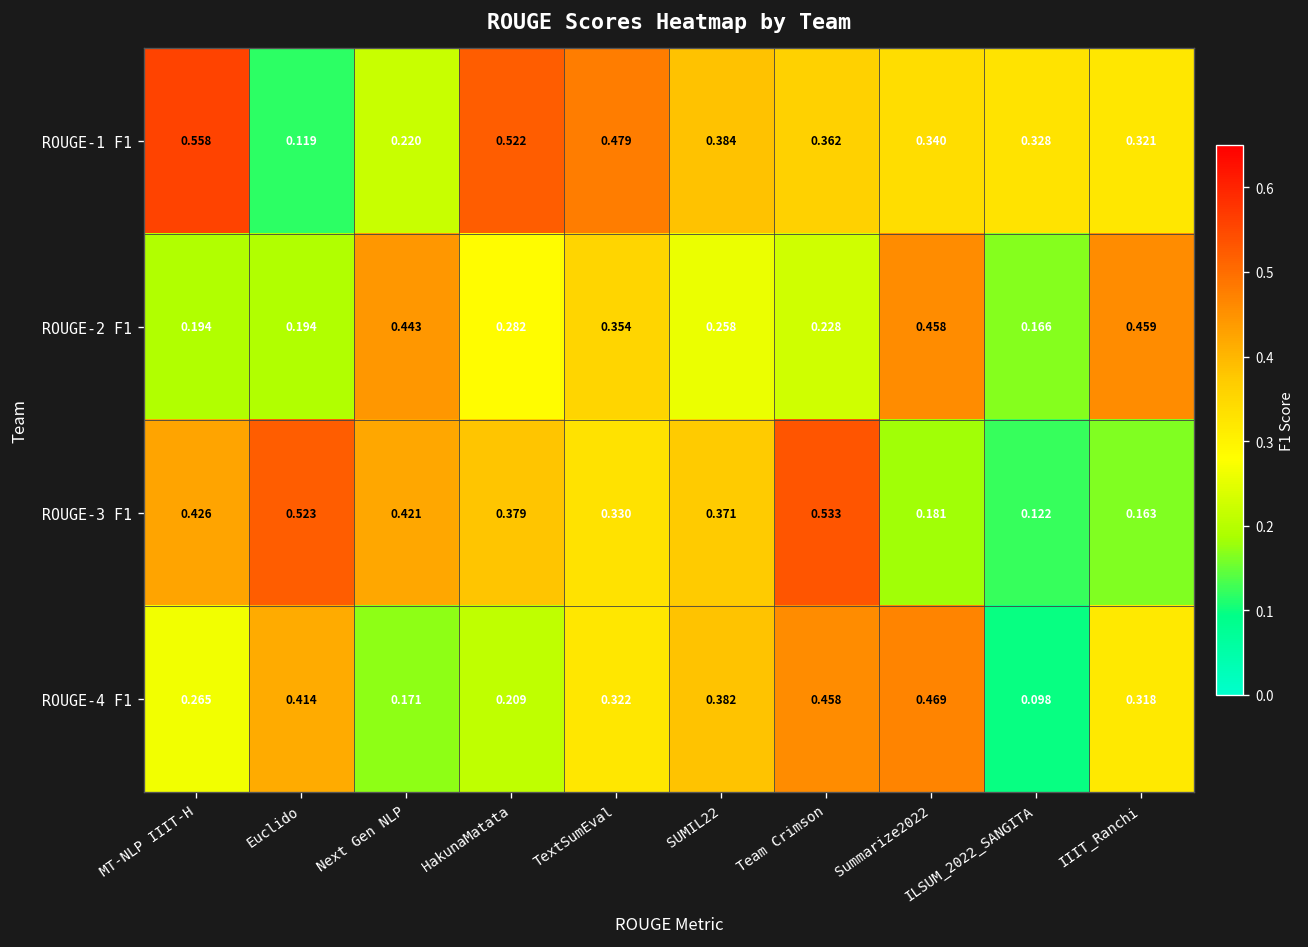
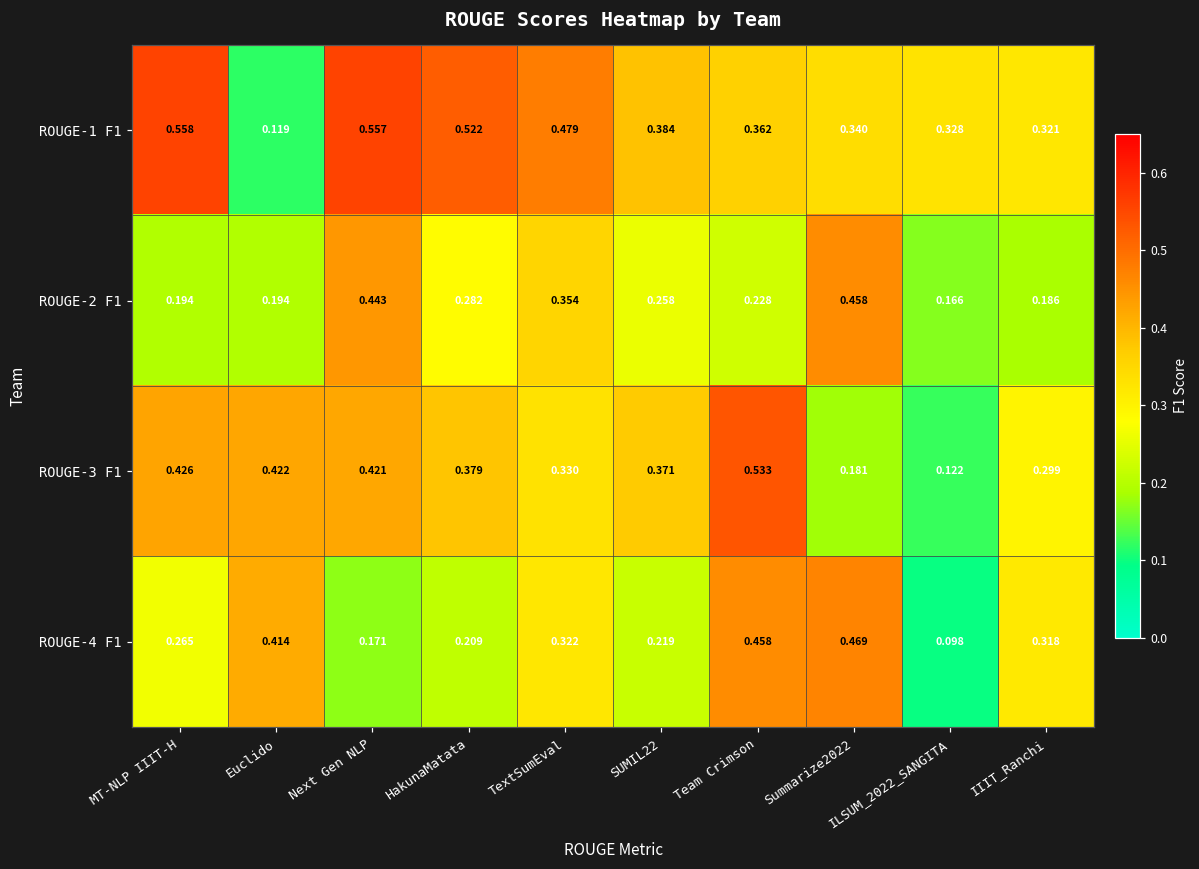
  {
    "ROUGE-1 F1": {
      "MT-NLP IIIT-H": 0.558,
      "Euclido": 0.119,
-     "Next Gen NLP": 0.220,
+     "Next Gen NLP": 0.557,
      "HakunaMatata": 0.522,
      "TextSumEval": 0.479,
      "SUMIL22": 0.384,
      "Team Crimson": 0.362,
      "Summarize2022": 0.340,
      "ILSUM_2022_SANGITA": 0.328,
      "IIIT_Ranchi": 0.321
    },
    "ROUGE-2 F1": {
      "MT-NLP IIIT-H": 0.194,
      "Euclido": 0.194,
      "Next Gen NLP": 0.443,
      "HakunaMatata": 0.282,
      "TextSumEval": 0.354,
      "SUMIL22": 0.258,
      "Team Crimson": 0.228,
      "Summarize2022": 0.458,
      "ILSUM_2022_SANGITA": 0.166,
-     "IIIT_Ranchi": 0.459
+     "IIIT_Ranchi": 0.186
    },
    "ROUGE-3 F1": {
      "MT-NLP IIIT-H": 0.426,
-     "Euclido": 0.523,
+     "Euclido": 0.422,
      "Next Gen NLP": 0.421,
      "HakunaMatata": 0.379,
      "TextSumEval": 0.330,
      "SUMIL22": 0.371,
      "Team Crimson": 0.533,
      "Summarize2022": 0.181,
      "ILSUM_2022_SANGITA": 0.122,
-     "IIIT_Ranchi": 0.163
+     "IIIT_Ranchi": 0.299
    },
    "ROUGE-4 F1": {
      "MT-NLP IIIT-H": 0.265,
      "Euclido": 0.414,
      "Next Gen NLP": 0.171,
      "HakunaMatata": 0.209,
      "TextSumEval": 0.322,
-     "SUMIL22": 0.382,
+     "SUMIL22": 0.219,
      "Team Crimson": 0.458,
      "Summarize2022": 0.469,
      "ILSUM_2022_SANGITA": 0.098,
      "IIIT_Ranchi": 0.318
    }
  }
